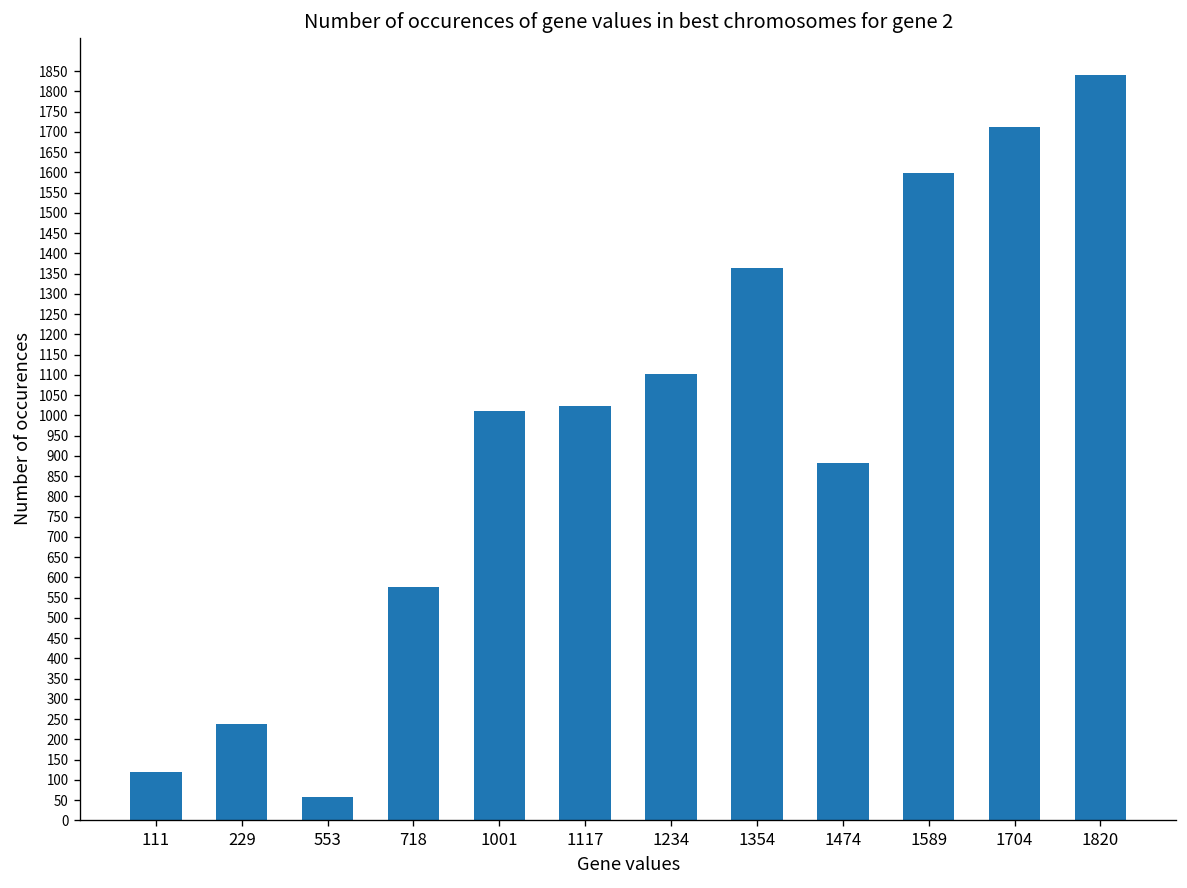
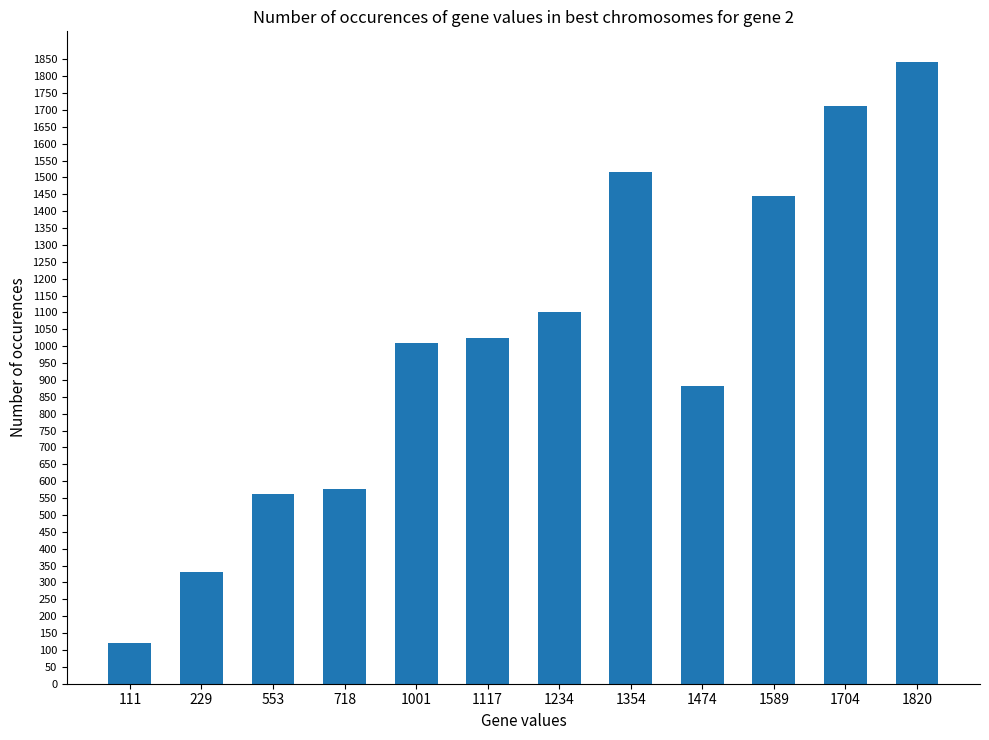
  {
    "111": 120,
-   "229": 240,
-   "553": 60,
+   "229": 330,
+   "553": 560,
    "718": 580,
    "1001": 1010,
    "1117": 1020,
    "1234": 1100,
-   "1354": 1360,
+   "1354": 1520,
    "1474": 880,
-   "1589": 1600,
+   "1589": 1450,
    "1704": 1710,
    "1820": 1840
  }
